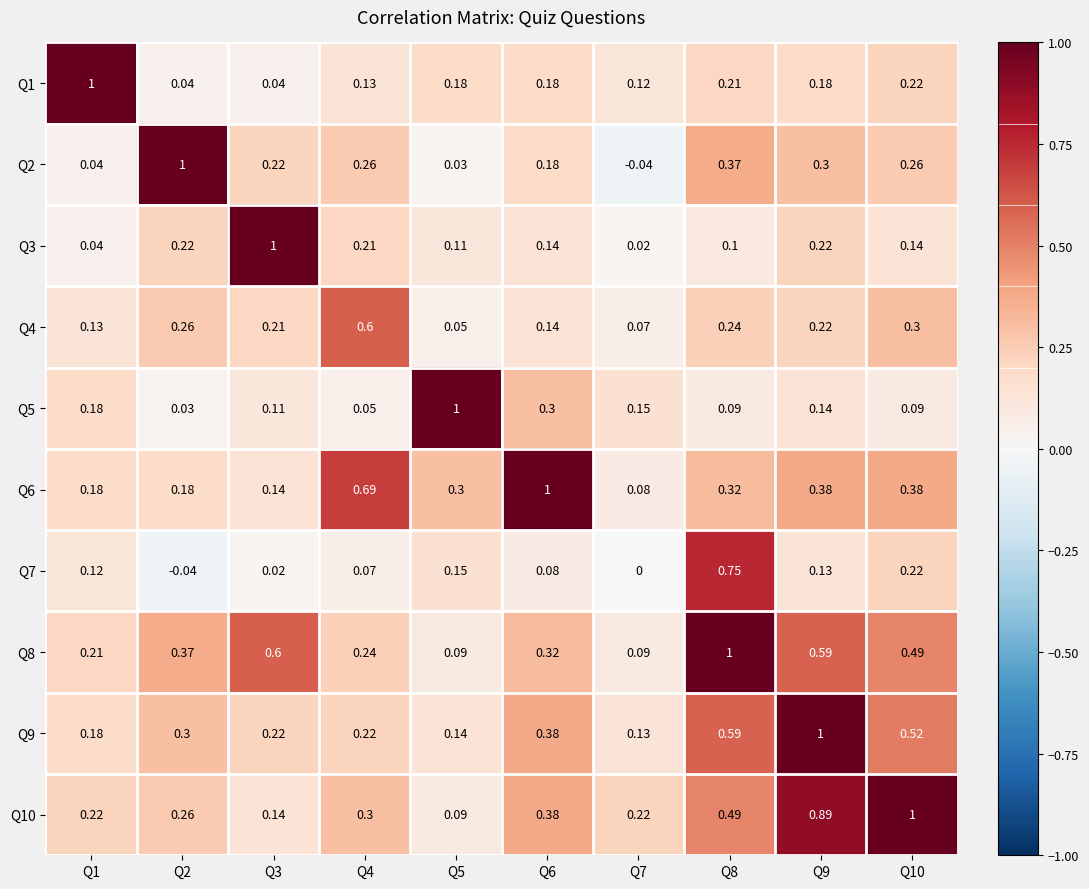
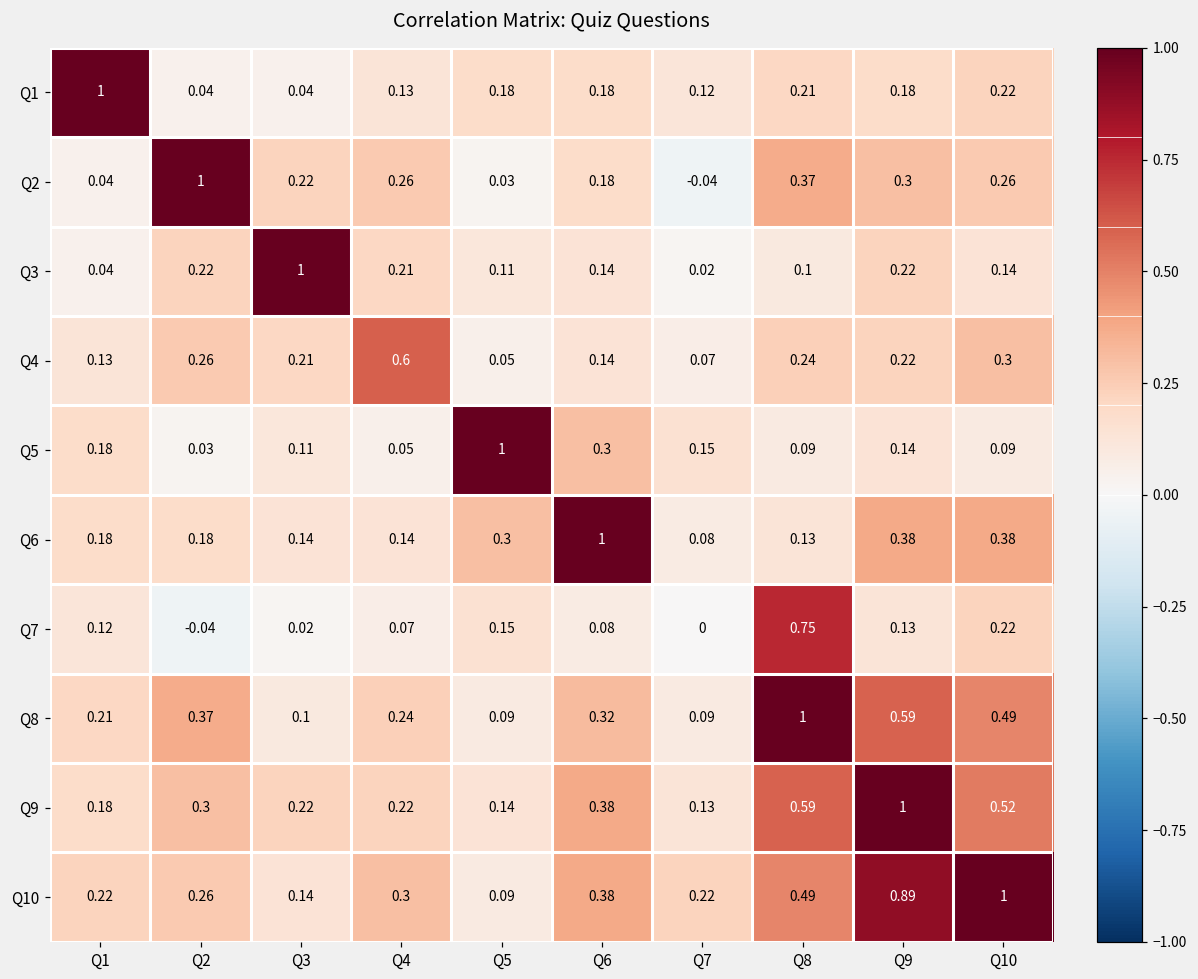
  {
    "Q1": {
      "Q1": 1,
      "Q2": 0.04,
      "Q3": 0.04,
      "Q4": 0.13,
      "Q5": 0.18,
      "Q6": 0.18,
      "Q7": 0.12,
      "Q8": 0.21,
      "Q9": 0.18,
      "Q10": 0.22
    },
    "Q2": {
      "Q1": 0.04,
      "Q2": 1,
      "Q3": 0.22,
      "Q4": 0.26,
      "Q5": 0.03,
      "Q6": 0.18,
      "Q7": -0.04,
      "Q8": 0.37,
      "Q9": 0.3,
      "Q10": 0.26
    },
    "Q3": {
      "Q1": 0.04,
      "Q2": 0.22,
      "Q3": 1,
      "Q4": 0.21,
      "Q5": 0.11,
      "Q6": 0.14,
      "Q7": 0.02,
      "Q8": 0.1,
      "Q9": 0.22,
      "Q10": 0.14
    },
    "Q4": {
      "Q1": 0.13,
      "Q2": 0.26,
      "Q3": 0.21,
      "Q4": 0.6,
      "Q5": 0.05,
      "Q6": 0.14,
      "Q7": 0.07,
      "Q8": 0.24,
      "Q9": 0.22,
      "Q10": 0.3
    },
    "Q5": {
      "Q1": 0.18,
      "Q2": 0.03,
      "Q3": 0.11,
      "Q4": 0.05,
      "Q5": 1,
      "Q6": 0.3,
      "Q7": 0.15,
      "Q8": 0.09,
      "Q9": 0.14,
      "Q10": 0.09
    },
    "Q6": {
      "Q1": 0.18,
      "Q2": 0.18,
      "Q3": 0.14,
-     "Q4": 0.69,
+     "Q4": 0.14,
      "Q5": 0.3,
      "Q6": 1,
      "Q7": 0.08,
-     "Q8": 0.32,
+     "Q8": 0.13,
      "Q9": 0.38,
      "Q10": 0.38
    },
    "Q7": {
      "Q1": 0.12,
      "Q2": -0.04,
      "Q3": 0.02,
      "Q4": 0.07,
      "Q5": 0.15,
      "Q6": 0.08,
      "Q7": 0,
      "Q8": 0.75,
      "Q9": 0.13,
      "Q10": 0.22
    },
    "Q8": {
      "Q1": 0.21,
      "Q2": 0.37,
-     "Q3": 0.6,
+     "Q3": 0.1,
      "Q4": 0.24,
      "Q5": 0.09,
      "Q6": 0.32,
      "Q7": 0.09,
      "Q8": 1,
      "Q9": 0.59,
      "Q10": 0.49
    },
    "Q9": {
      "Q1": 0.18,
      "Q2": 0.3,
      "Q3": 0.22,
      "Q4": 0.22,
      "Q5": 0.14,
      "Q6": 0.38,
      "Q7": 0.13,
      "Q8": 0.59,
      "Q9": 1,
      "Q10": 0.52
    },
    "Q10": {
      "Q1": 0.22,
      "Q2": 0.26,
      "Q3": 0.14,
      "Q4": 0.3,
      "Q5": 0.09,
      "Q6": 0.38,
      "Q7": 0.22,
      "Q8": 0.49,
      "Q9": 0.89,
      "Q10": 1
    }
  }
